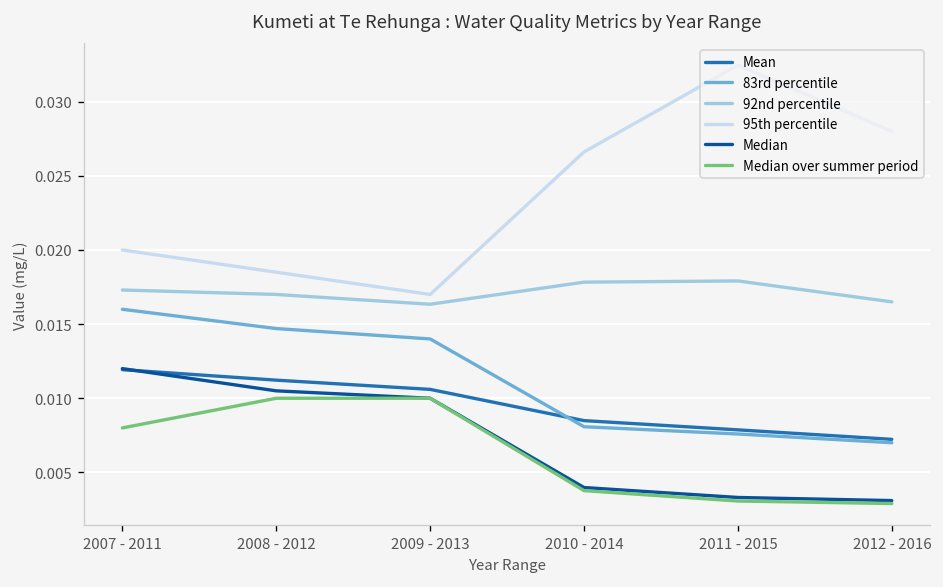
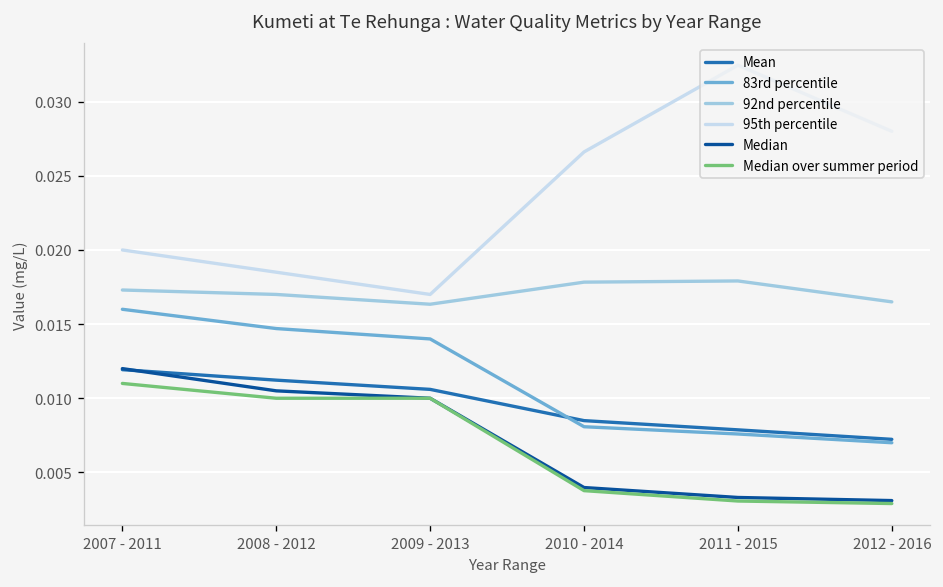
  {
    "Median over summer period": {
-     "2007 - 2011": 0.008,
+     "2007 - 2011": 0.011,
      "2008 - 2012": 0.010,
      "2010 - 2014": 0.0038,
      "2011 - 2015": 0.003
    }
  }
